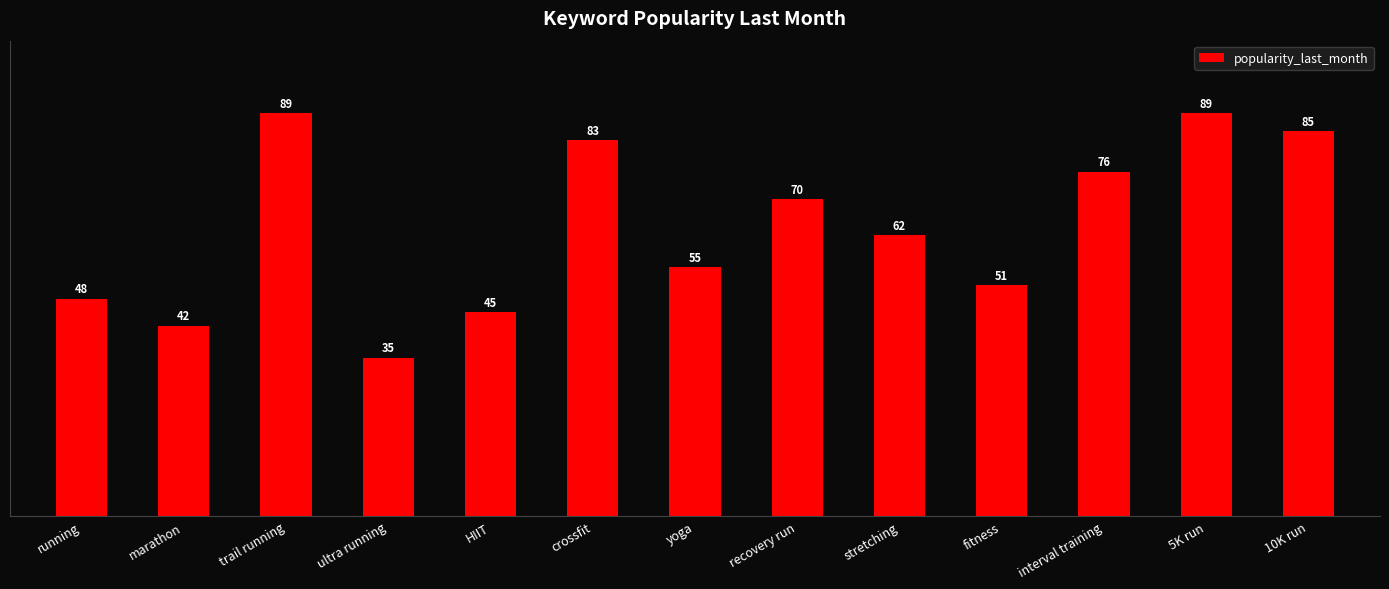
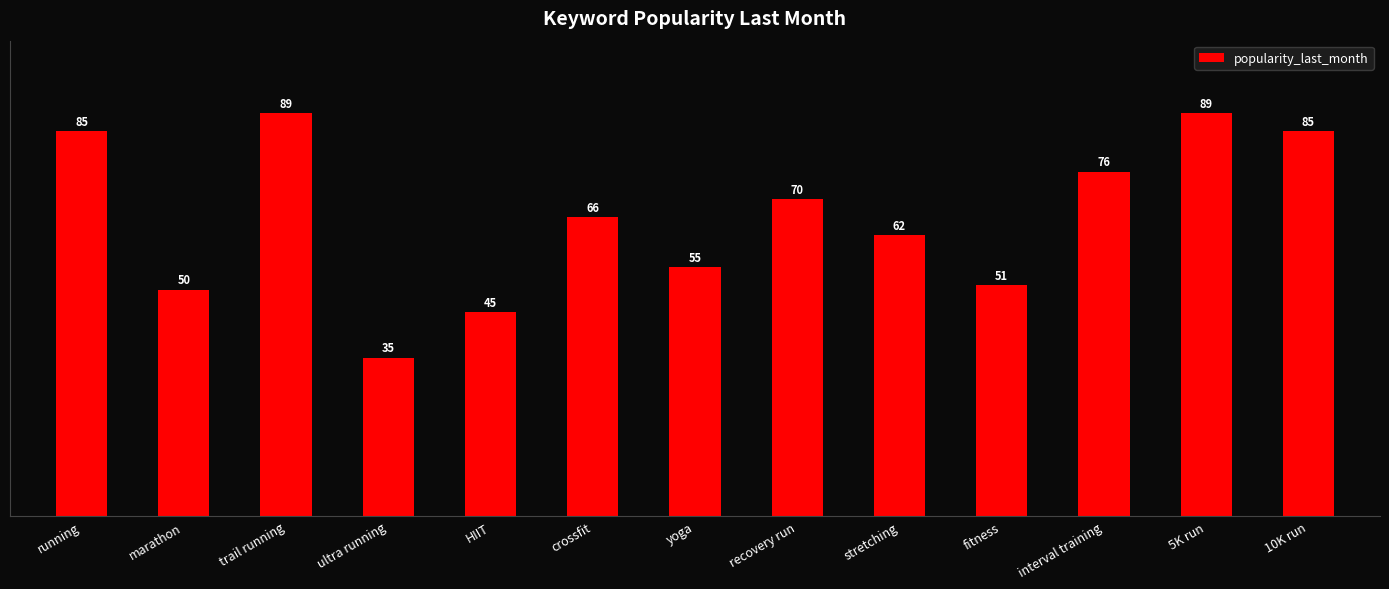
  {
-   "running": 48,
-   "marathon": 42,
+   "running": 85,
+   "marathon": 50,
    "trail running": 89,
    "ultra running": 35,
    "HIIT": 45,
-   "crossfit": 83,
+   "crossfit": 66,
    "yoga": 55,
    "recovery run": 70,
    "stretching": 62,
    "fitness": 51,
    "interval training": 76,
    "5K run": 89,
    "10K run": 85
  }
